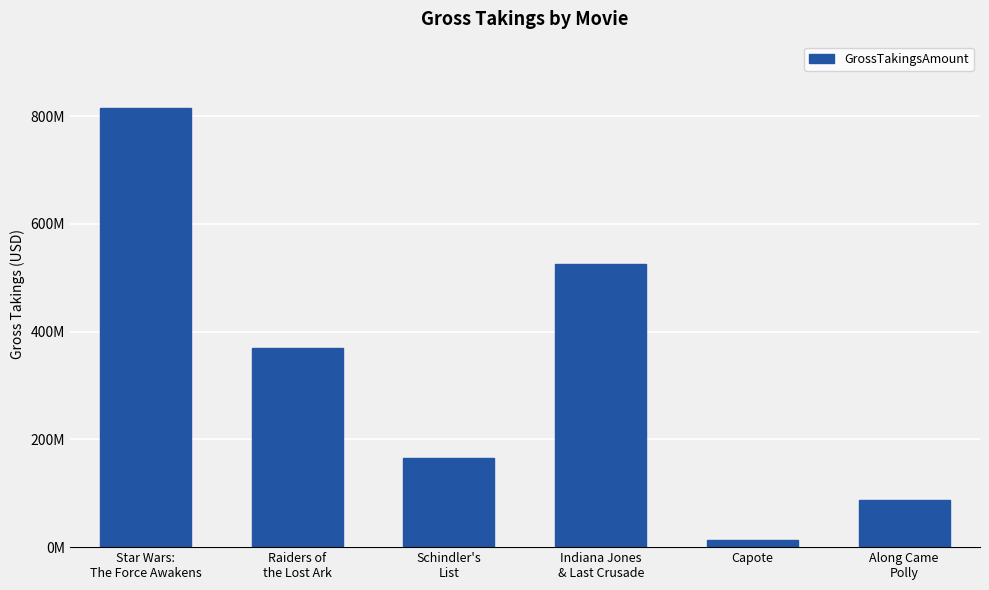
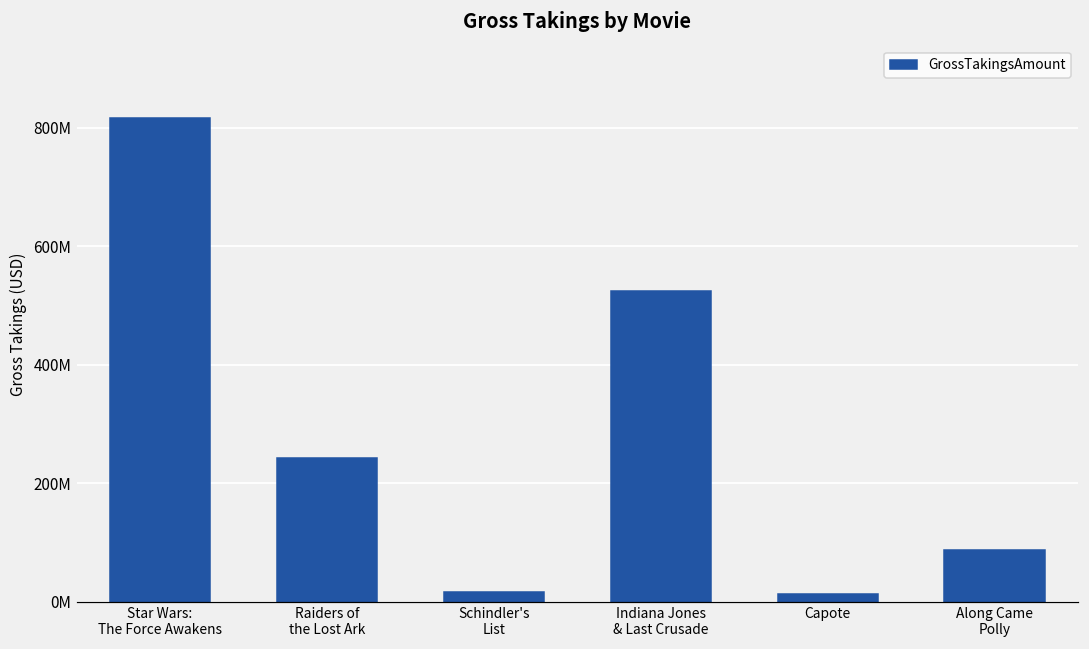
  {
    "Star Wars: The Force Awakens": 820000000,
-   "Raiders of the Lost Ark": 370000000,
-   "Schindler's List": 170000000,
+   "Raiders of the Lost Ark": 240000000,
+   "Schindler's List": 20000000,
    "Indiana Jones & Last Crusade": 520000000,
    "Capote": 10000000,
    "Along Came Polly": 90000000
  }
